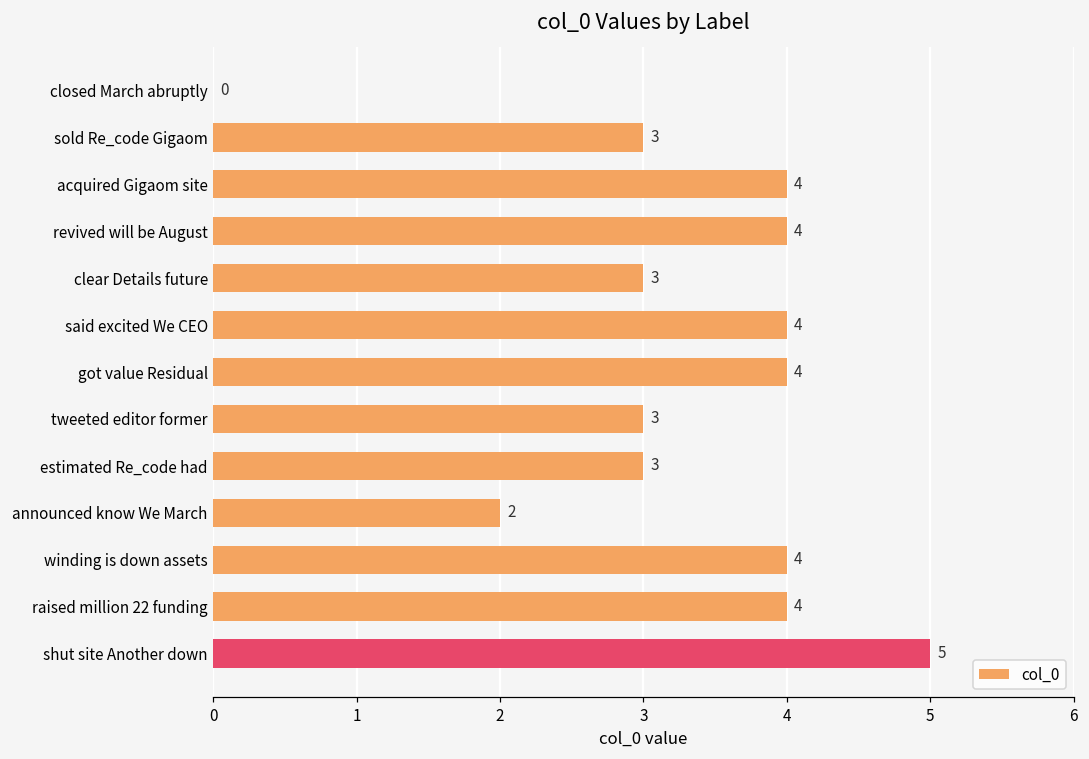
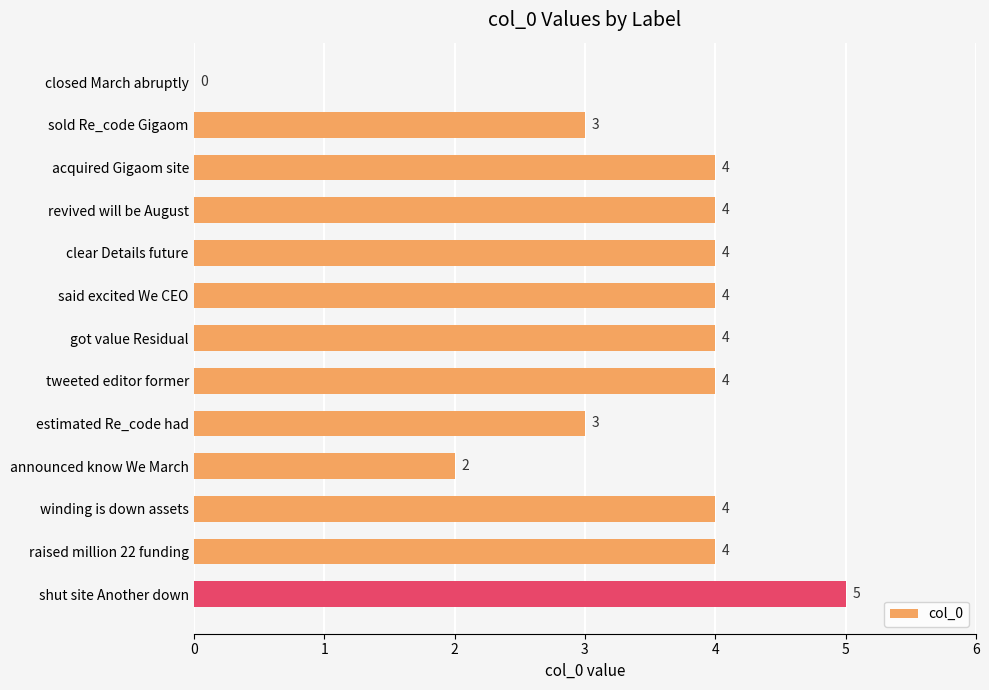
  {
    "closed March abruptly": 0,
    "sold Re_code Gigaom": 3,
    "acquired Gigaom site": 4,
    "revived will be August": 4,
-   "clear Details future": 3,
+   "clear Details future": 4,
    "said excited We CEO": 4,
    "got value Residual": 4,
-   "tweeted editor former": 3,
+   "tweeted editor former": 4,
    "estimated Re_code had": 3,
    "announced know We March": 2,
    "winding is down assets": 4,
    "raised million 22 funding": 4,
    "shut site Another down": 5
  }
